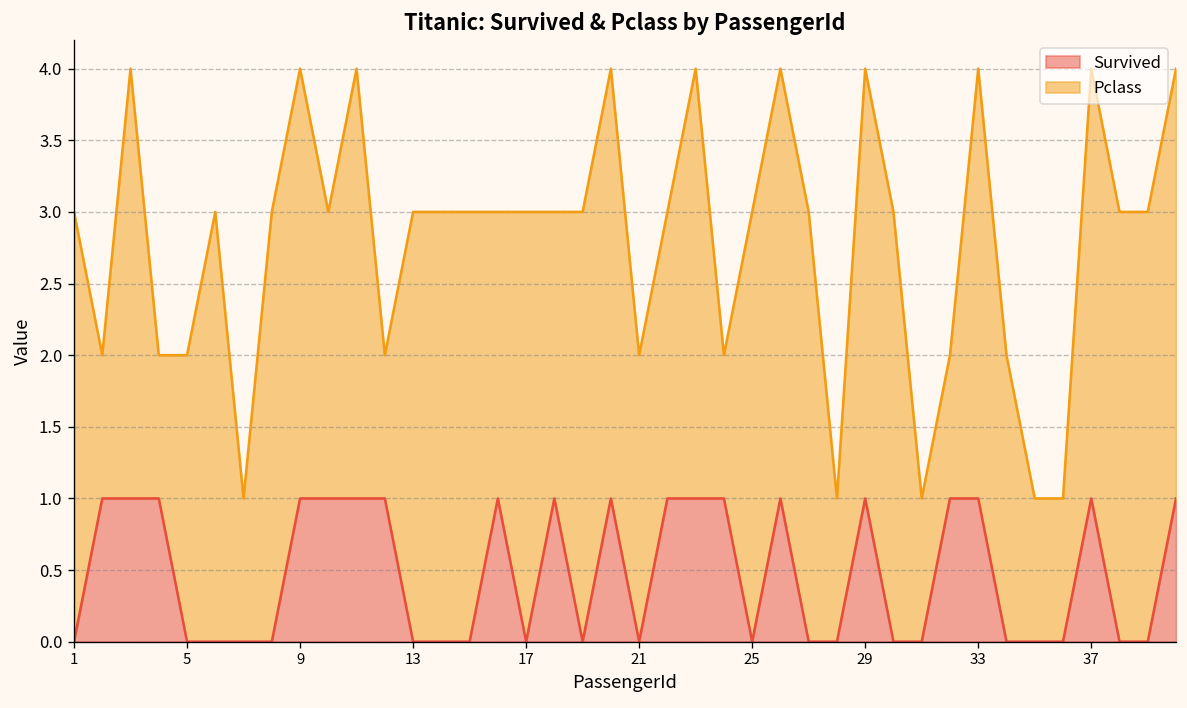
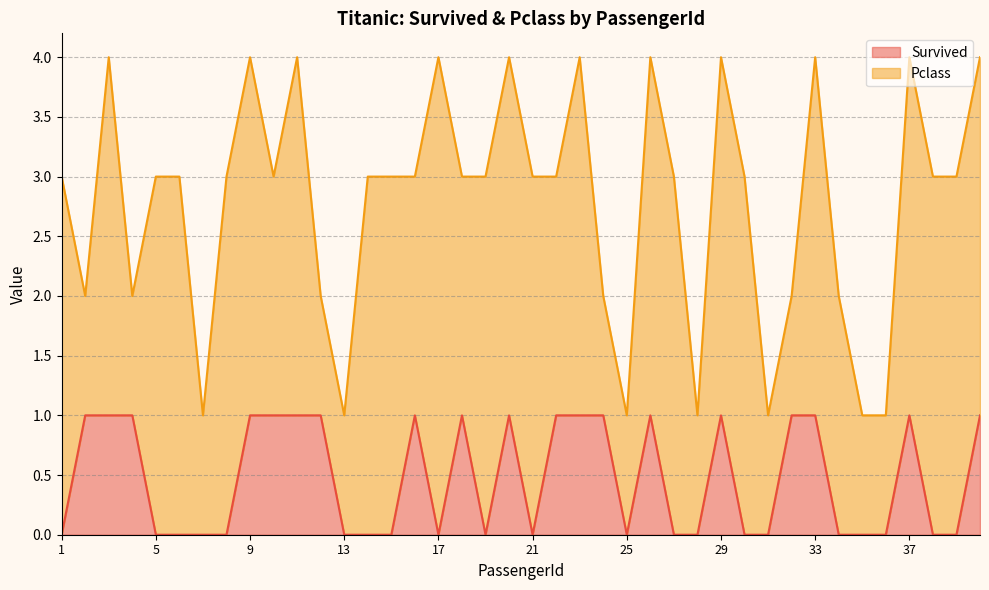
  {
    "Survived": {
      "1": 0,
      "5": 0,
      "9": 1,
      "13": 0,
      "17": 0,
      "21": 0,
      "25": 0,
      "29": 1,
      "33": 1,
      "37": 1
    },
    "Pclass": {
      "1": 3,
-     "5": 2,
+     "5": 3,
      "9": 4,
-     "13": 3,
-     "17": 3,
-     "21": 2,
-     "25": 3,
+     "13": 1,
+     "17": 4,
+     "21": 3,
+     "25": 1,
      "29": 4,
      "33": 4
    }
  }
